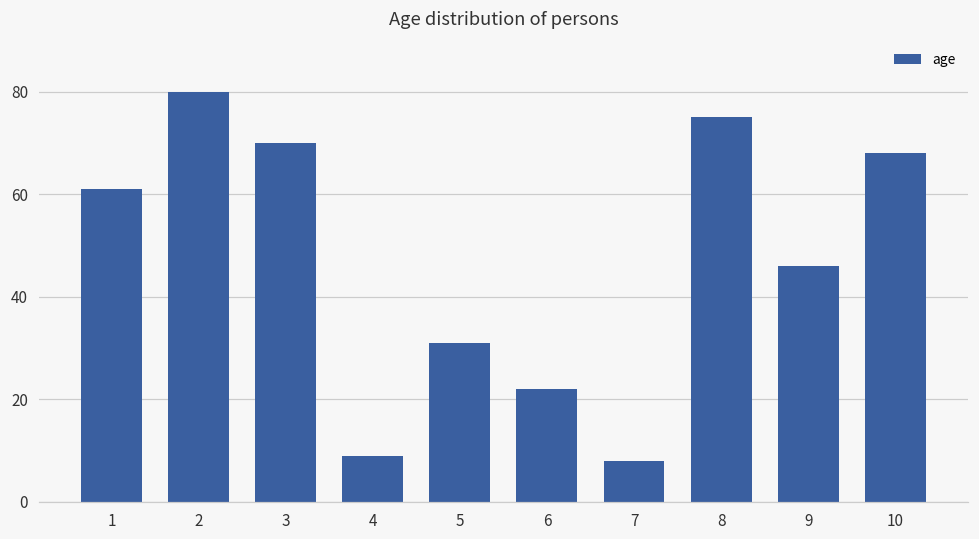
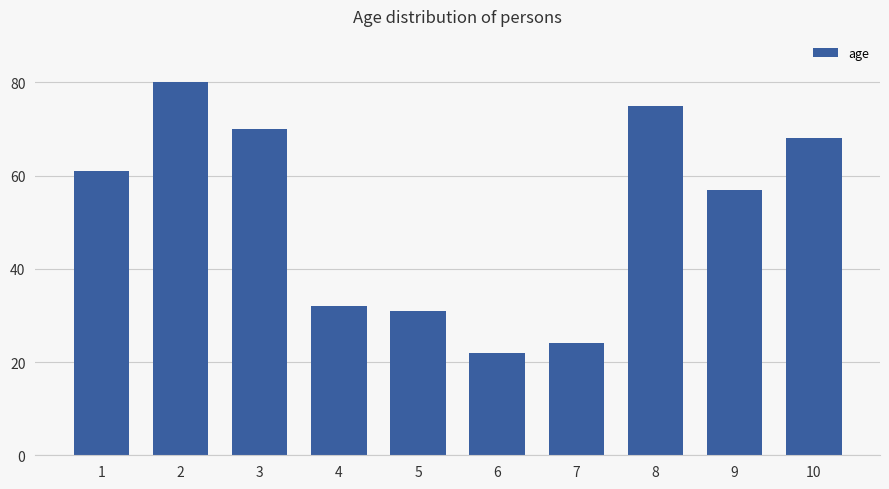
  {
    "1": 61,
    "2": 80,
    "3": 70,
-   "4": 9,
+   "4": 32,
    "5": 31,
    "6": 22,
-   "7": 8,
+   "7": 24,
    "8": 75,
-   "9": 46,
+   "9": 57,
    "10": 68
  }
